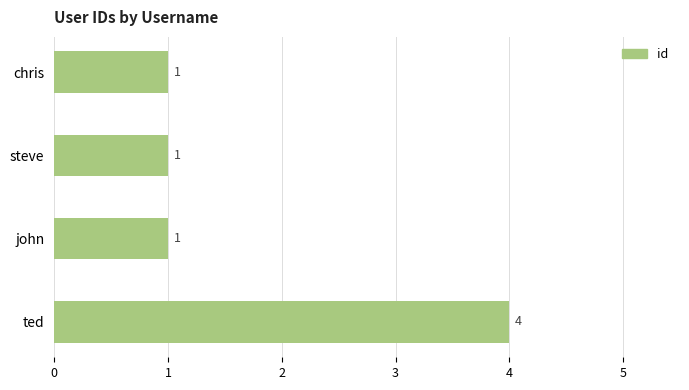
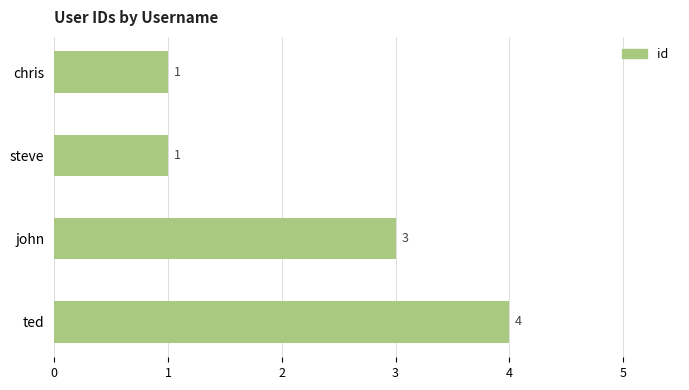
  {
    "chris": 1,
    "steve": 1,
-   "john": 1,
+   "john": 3,
    "ted": 4
  }
